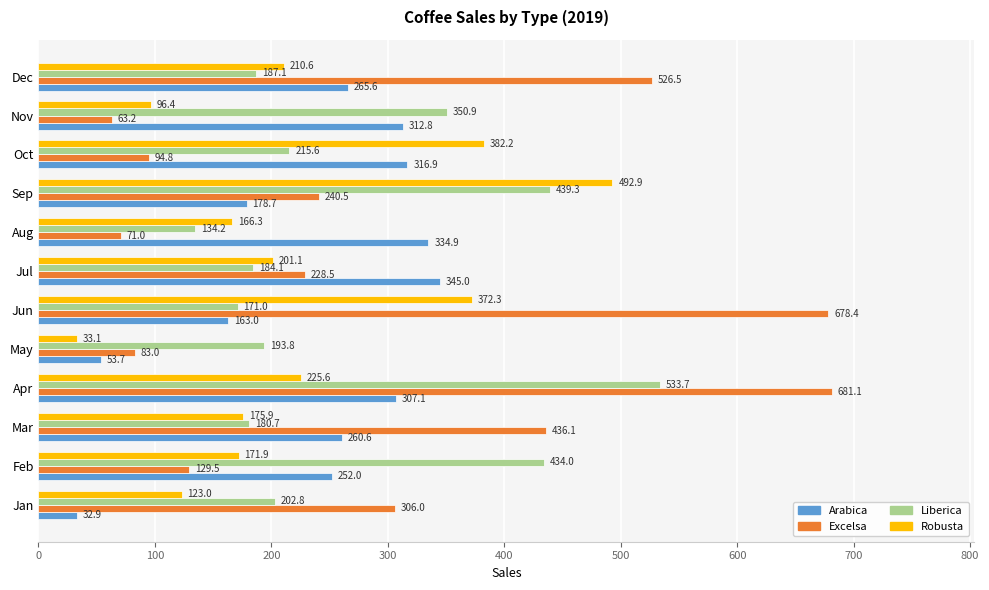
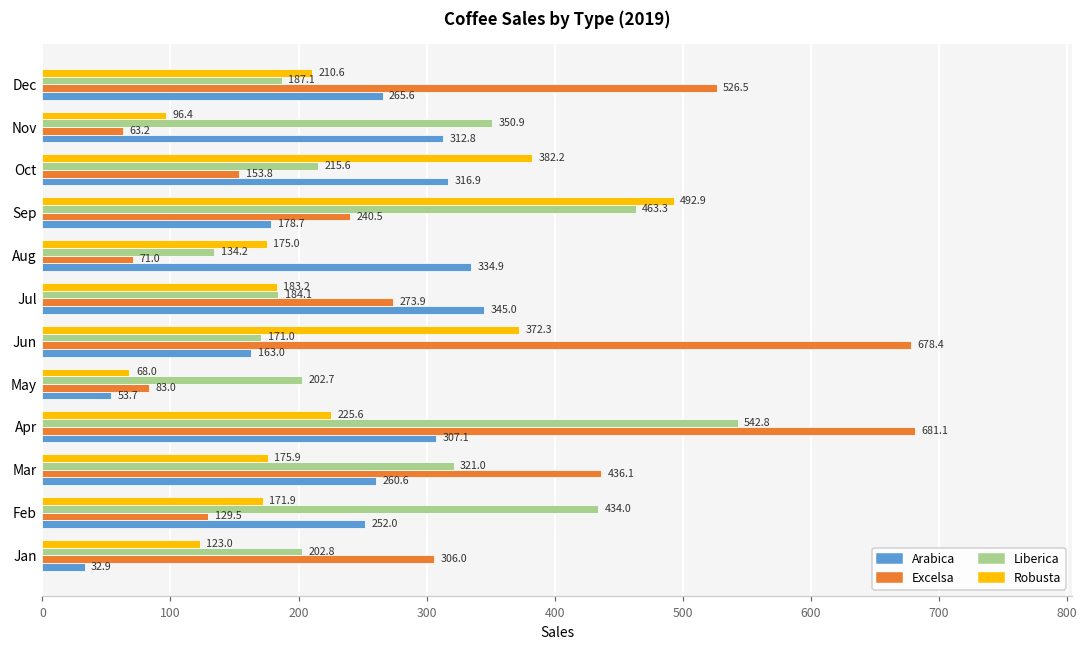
  {
    "Arabica": {
      "Dec": 265.6,
      "Nov": 312.8,
      "Oct": 316.9,
      "Sep": 178.7,
      "Aug": 334.9,
      "Jul": 345.0,
      "Jun": 163.0,
      "May": 53.7,
      "Apr": 307.1,
      "Mar": 260.6,
      "Feb": 252.0,
      "Jan": 32.9
    },
    "Excelsa": {
      "Dec": 526.5,
      "Nov": 63.2,
-     "Oct": 94.8,
+     "Oct": 153.8,
      "Sep": 240.5,
      "Aug": 71.0,
-     "Jul": 228.5,
+     "Jul": 273.9,
      "Jun": 678.4,
      "May": 83.0,
      "Apr": 681.1,
      "Mar": 436.1,
      "Feb": 129.5,
      "Jan": 306.0
    },
    "Liberica": {
      "Dec": 187.1,
      "Nov": 350.9,
      "Oct": 215.6,
-     "Sep": 439.3,
+     "Sep": 463.3,
      "Aug": 134.2,
      "Jun": 171.0,
-     "May": 193.8,
-     "Apr": 533.7,
-     "Mar": 180.7,
+     "May": 202.7,
+     "Apr": 542.8,
+     "Mar": 321.0,
      "Feb": 434.0,
      "Jan": 202.8
    },
    "Robusta": {
      "Dec": 210.6,
      "Nov": 96.4,
      "Oct": 382.2,
      "Sep": 492.9,
-     "Aug": 166.3,
-     "Jul": 201.1,
+     "Aug": 175.0,
+     "Jul": 183.2,
      "Jun": 372.3,
-     "May": 33.1,
+     "May": 68.0,
      "Apr": 225.6,
      "Mar": 175.9,
      "Feb": 171.9,
      "Jan": 123.0
    }
  }
